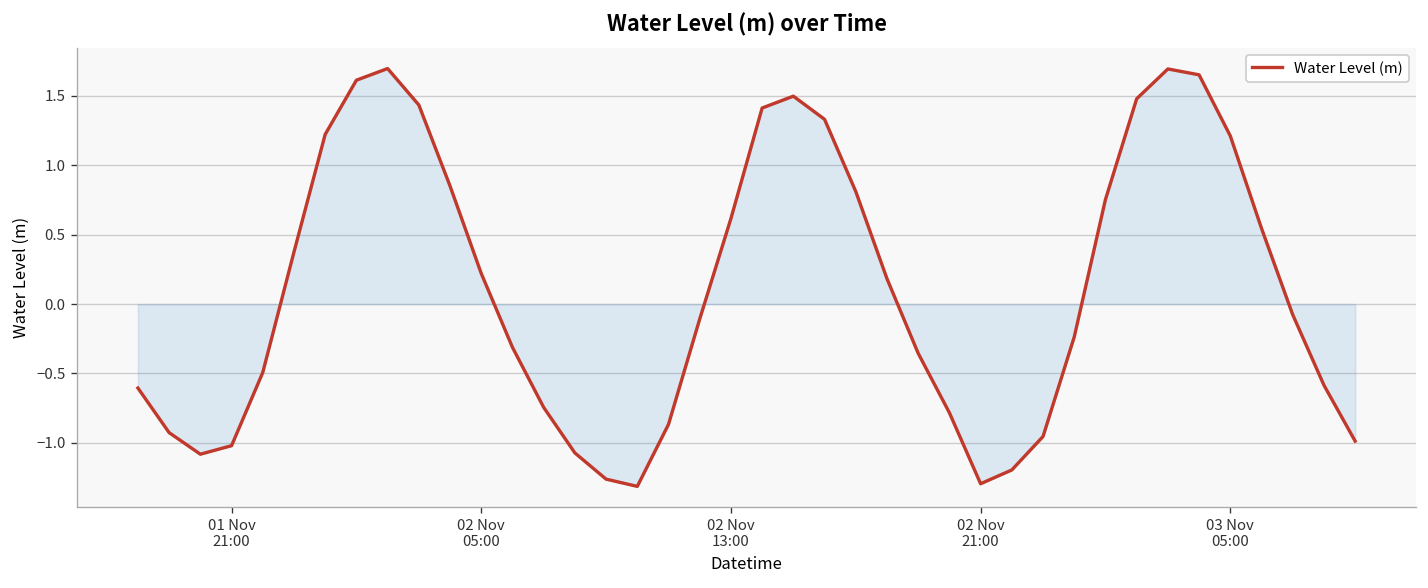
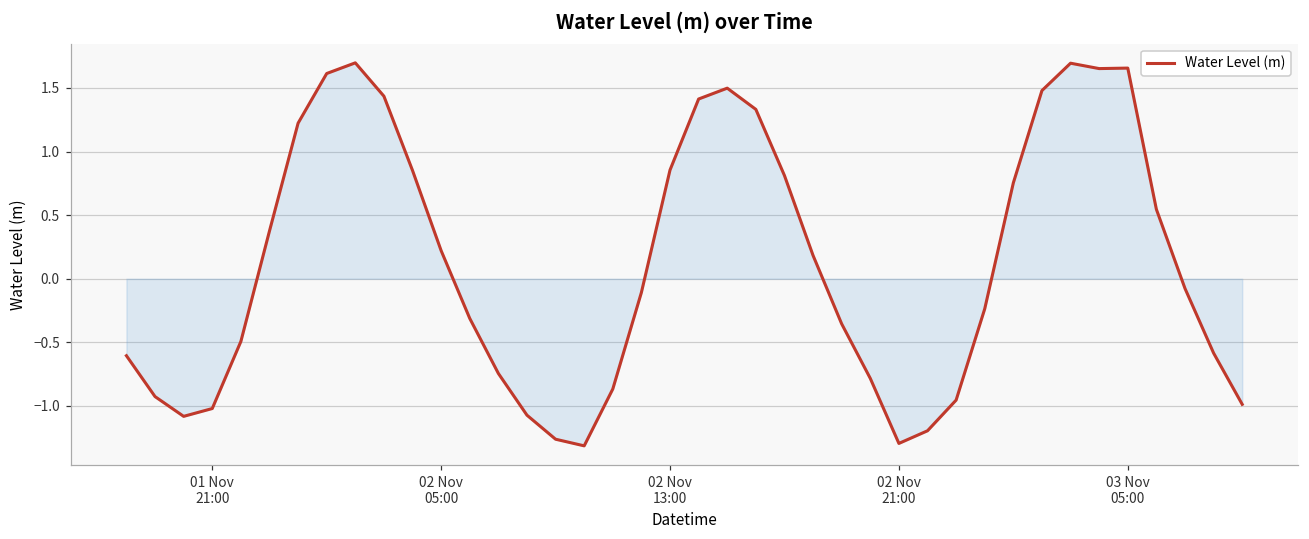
  {
    "Water Level (m)": {
      "01 Nov 21:00": -1.02,
-     "02 Nov 13:00": 0.62,
+     "02 Nov 13:00": 0.85,
      "02 Nov 21:00": -1.29,
-     "03 Nov 05:00": 1.21
+     "03 Nov 05:00": 1.66
    }
  }
